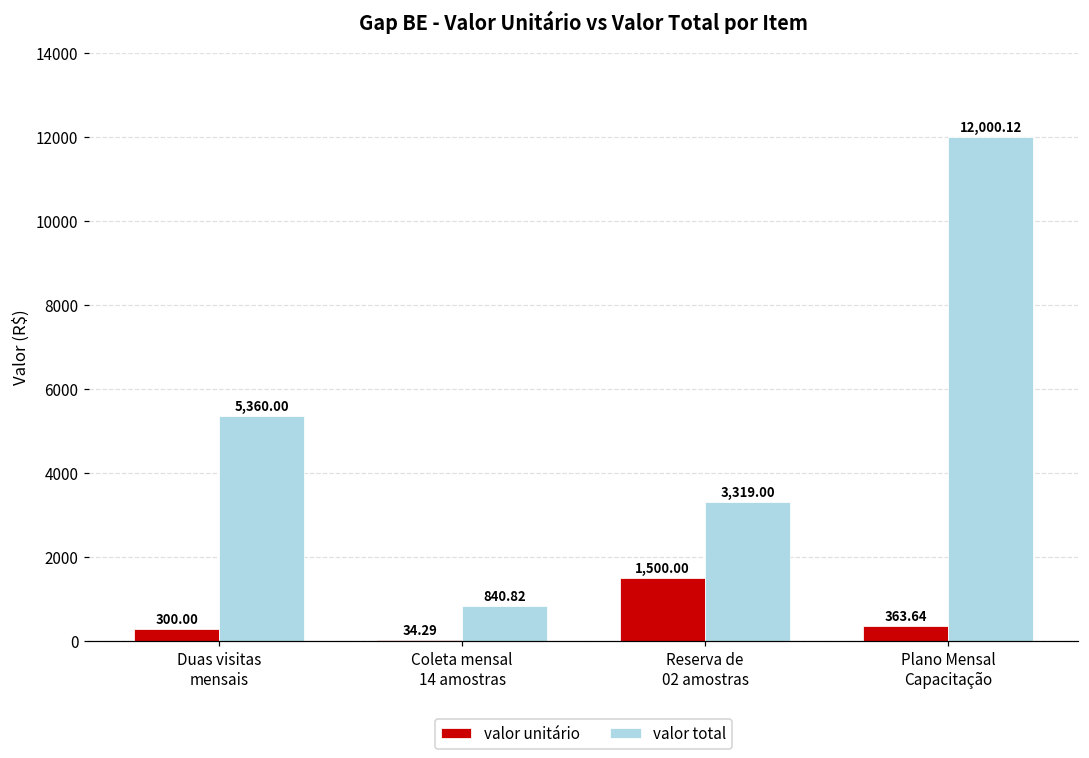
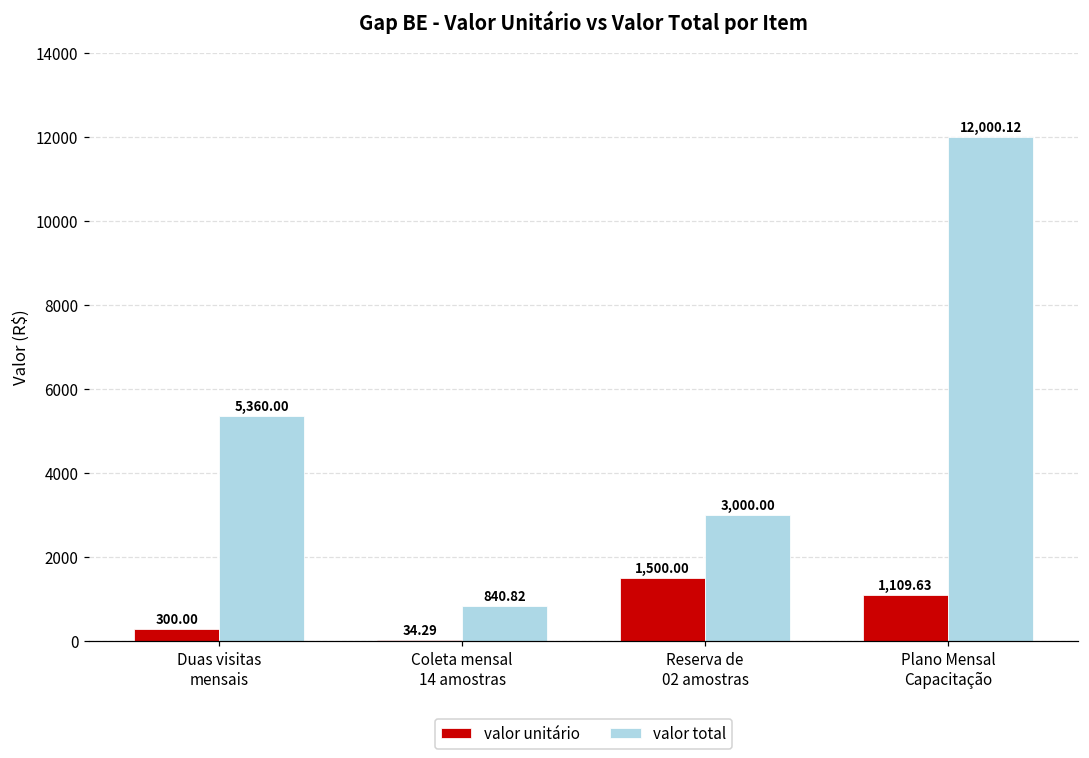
  {
    "valor unitário": {
      "Duas visitas mensais": "300.00",
      "Coleta mensal 14 amostras": "34.29",
      "Reserva de 02 amostras": "1,500.00",
-     "Plano Mensal Capacitação": "363.64"
+     "Plano Mensal Capacitação": "1,109.63"
    },
    "valor total": {
      "Duas visitas mensais": "5,360.00",
      "Coleta mensal 14 amostras": "840.82",
-     "Reserva de 02 amostras": "3,319.00",
+     "Reserva de 02 amostras": "3,000.00",
      "Plano Mensal Capacitação": "12,000.12"
    }
  }
